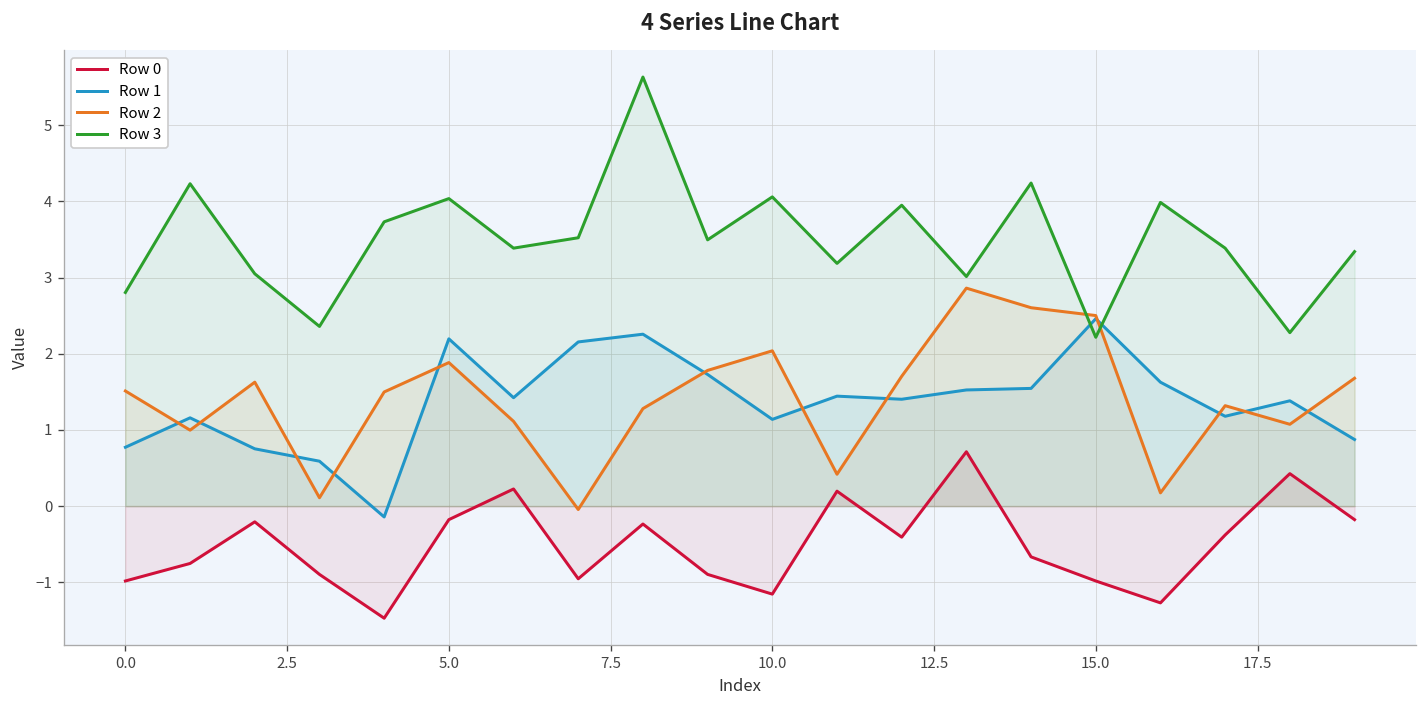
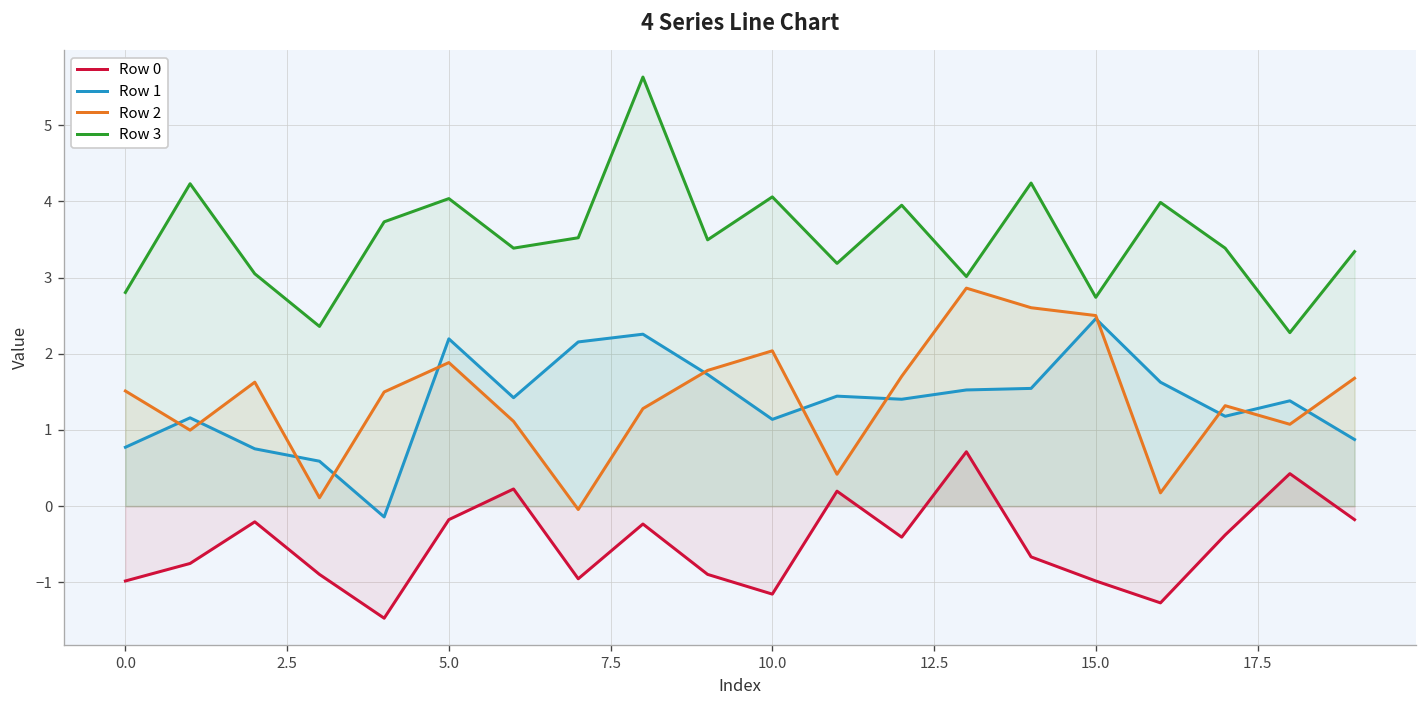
  {
    "Row 3": {
      "0.0": 2.8,
      "5.0": 4.0,
      "10.0": 4.1,
-     "15.0": 2.2
+     "15.0": 2.7
    }
  }
